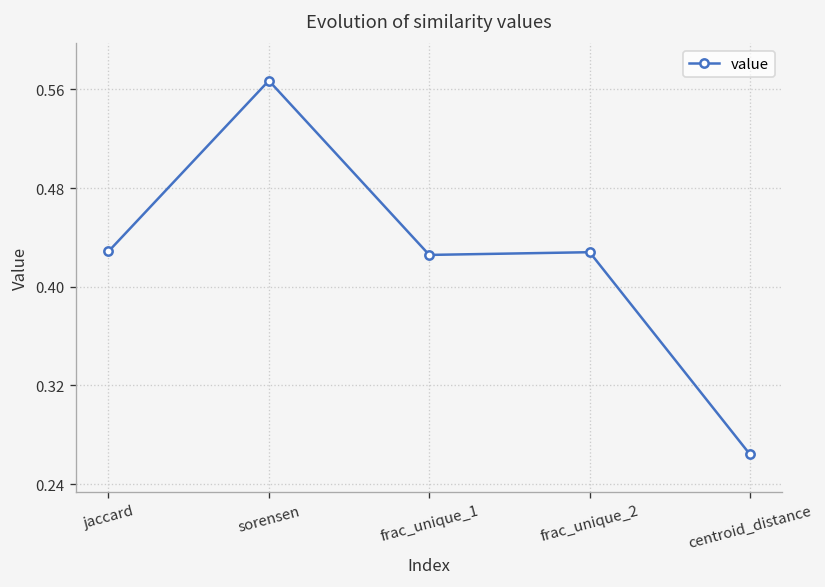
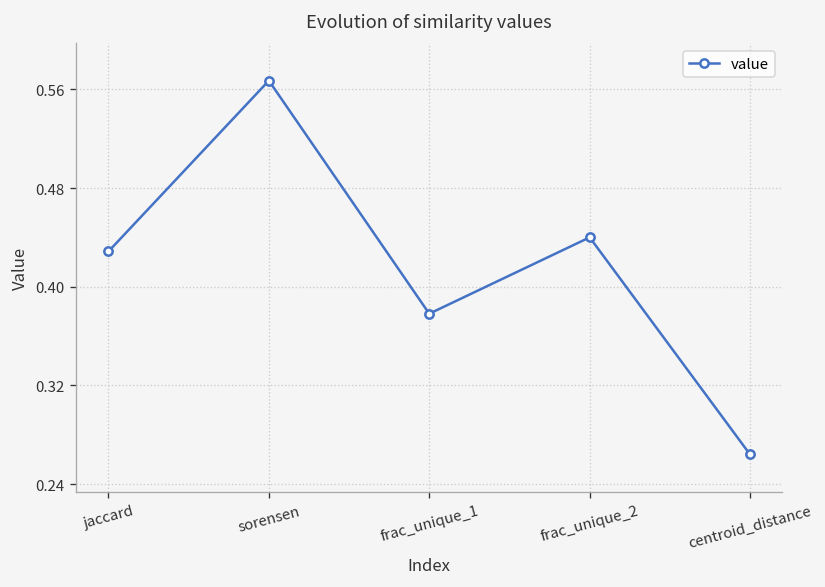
  {
    "jaccard": 0.429,
    "sorensen": 0.567,
-   "frac_unique_1": 0.426,
-   "frac_unique_2": 0.428,
+   "frac_unique_1": 0.378,
+   "frac_unique_2": 0.440,
    "centroid_distance": 0.264
  }
